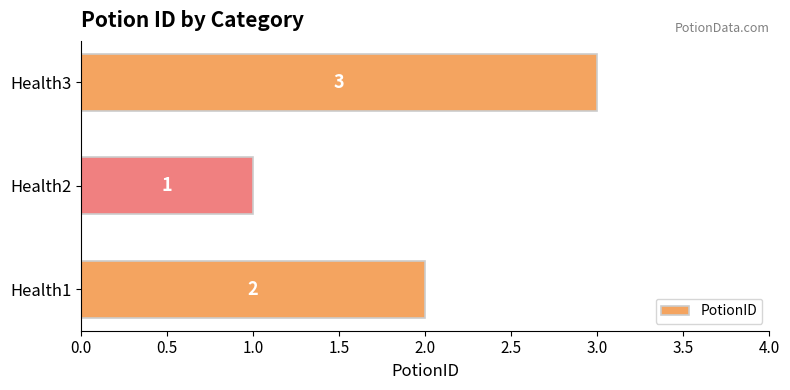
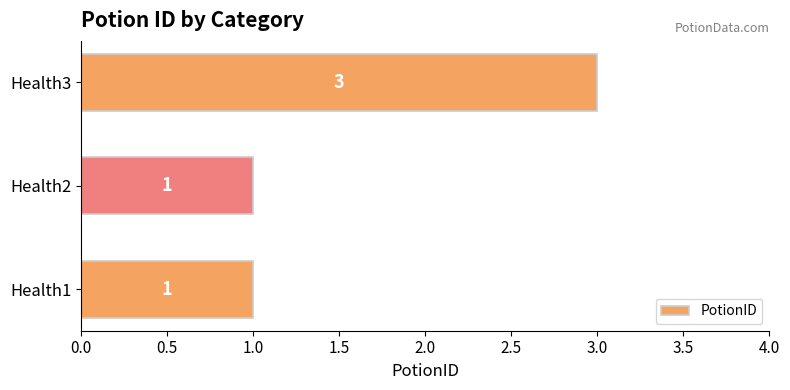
  {
    "Health3": 3,
    "Health2": 1,
-   "Health1": 2
+   "Health1": 1
  }
